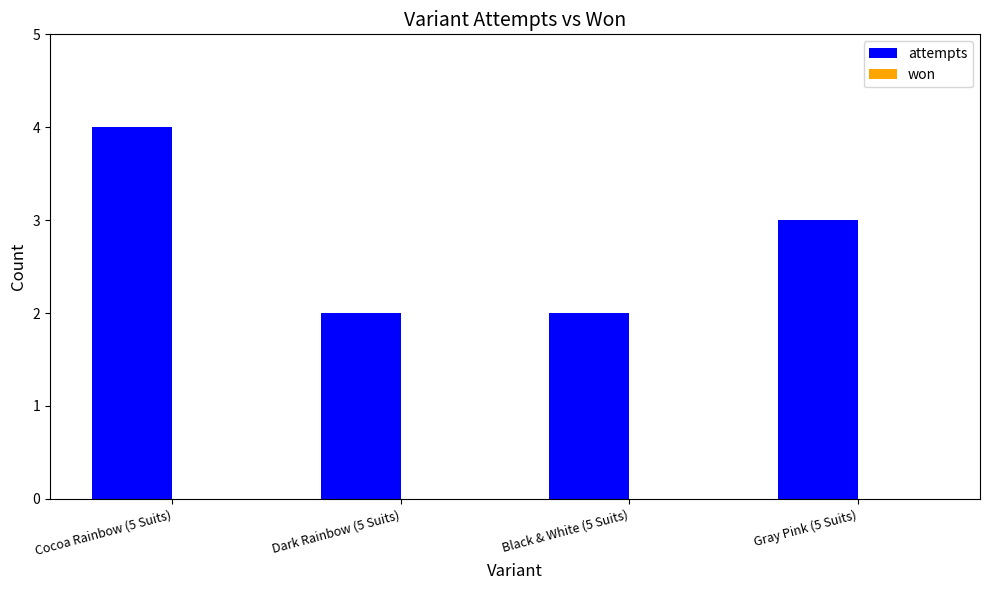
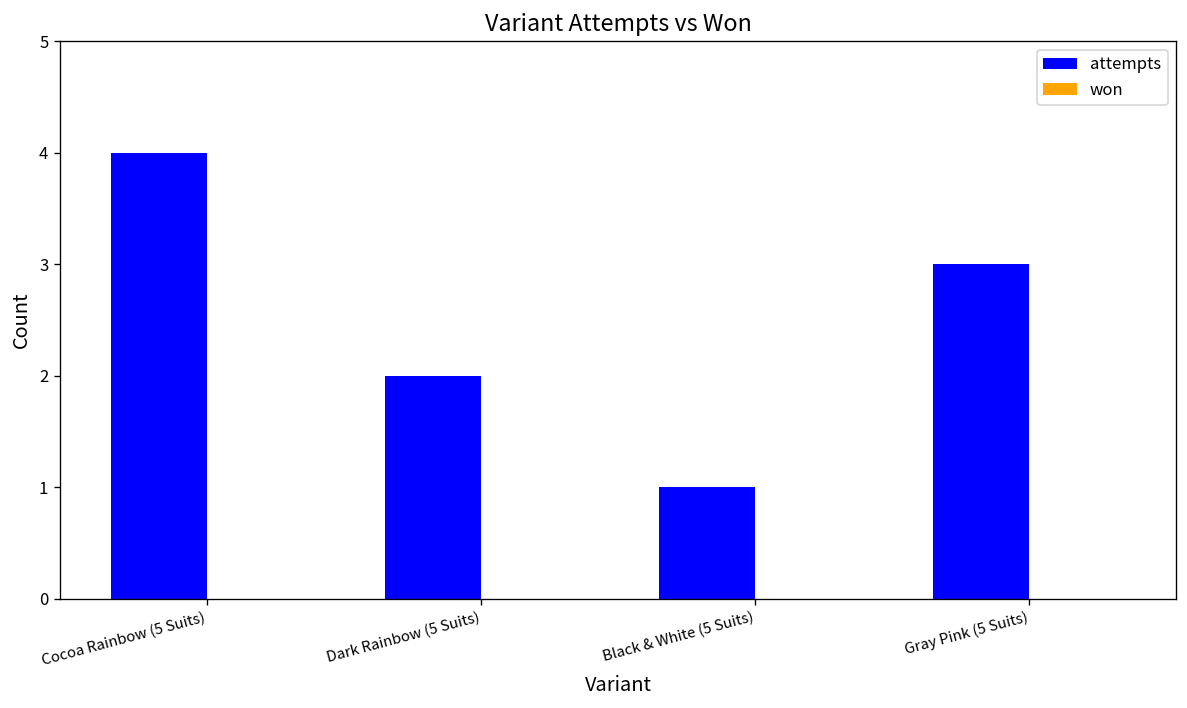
  {
    "attempts": {
      "Cocoa Rainbow (5 Suits)": 4,
      "Dark Rainbow (5 Suits)": 2,
-     "Black & White (5 Suits)": 2,
+     "Black & White (5 Suits)": 1,
      "Gray Pink (5 Suits)": 3
    },
    "won": {
      "Cocoa Rainbow (5 Suits)": 0,
      "Dark Rainbow (5 Suits)": 0,
      "Black & White (5 Suits)": 0,
      "Gray Pink (5 Suits)": 0
    }
  }
